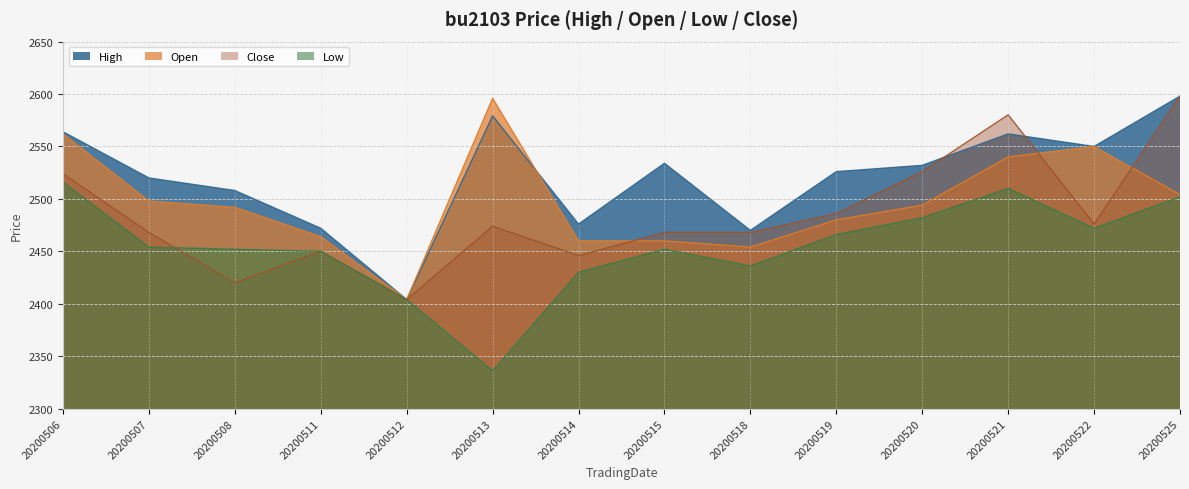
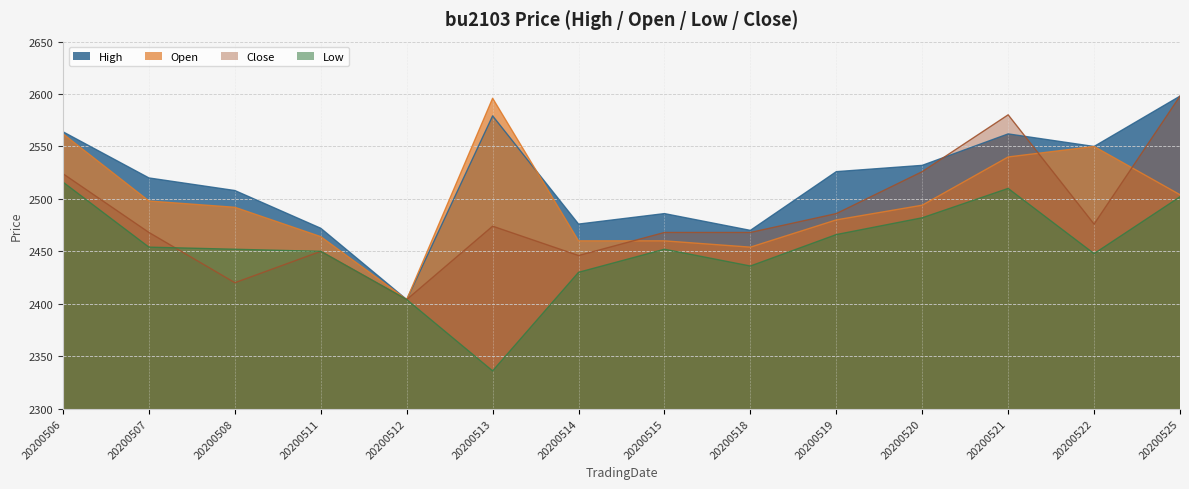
  {
    "High": {
      "20200507": 2520,
      "20200508": 2508,
      "20200511": 2472,
      "20200513": 2579,
      "20200514": 2476,
-     "20200515": 2534,
+     "20200515": 2486,
      "20200519": 2526,
      "20200520": 2532,
      "20200521": 2562
    },
    "Open": {
      "20200507": 2498,
      "20200508": 2492,
      "20200511": 2464,
      "20200513": 2596,
      "20200514": 2460,
      "20200515": 2460,
      "20200518": 2454,
      "20200519": 2480,
      "20200520": 2494,
      "20200521": 2540
    },
    "Close": {
      "20200506": 2524,
      "20200507": 2468,
      "20200508": 2420,
      "20200513": 2474,
      "20200514": 2446,
      "20200515": 2468,
      "20200519": 2486,
      "20200520": 2526,
      "20200521": 2580,
      "20200522": 2476
    },
    "Low": {
      "20200506": 2516,
      "20200507": 2454,
      "20200508": 2452,
      "20200513": 2336,
      "20200514": 2430,
      "20200515": 2452,
      "20200518": 2436,
      "20200519": 2466,
      "20200520": 2482,
      "20200521": 2510,
-     "20200522": 2472
+     "20200522": 2448
    }
  }
